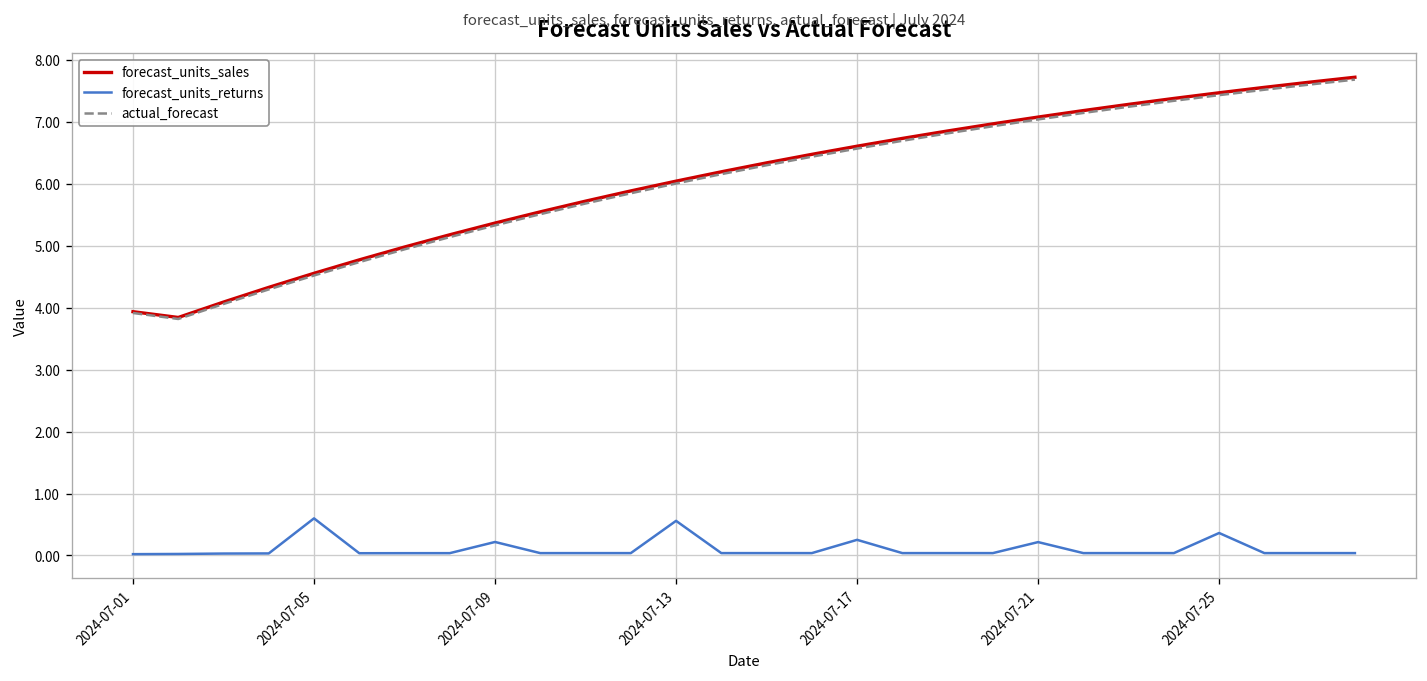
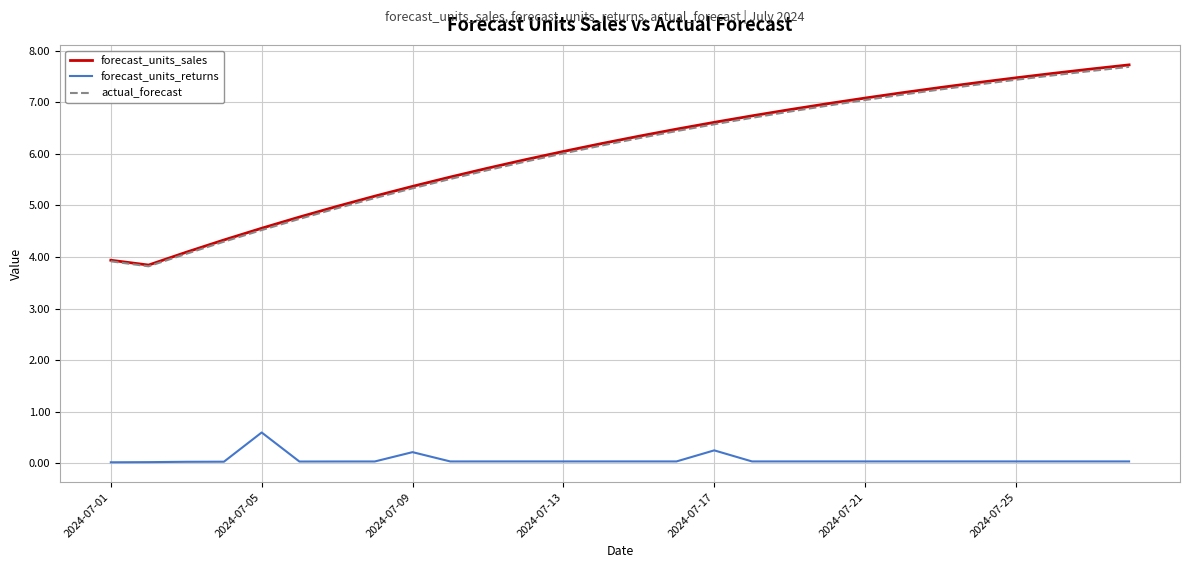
  {
    "forecast_units_returns": {
      "2024-07-01": 0.0,
      "2024-07-05": 0.6,
      "2024-07-09": 0.2,
-     "2024-07-13": 0.6,
+     "2024-07-13": 0.0,
      "2024-07-17": 0.3,
-     "2024-07-21": 0.2,
-     "2024-07-25": 0.4
+     "2024-07-21": 0.0,
+     "2024-07-25": 0.0
    }
  }
